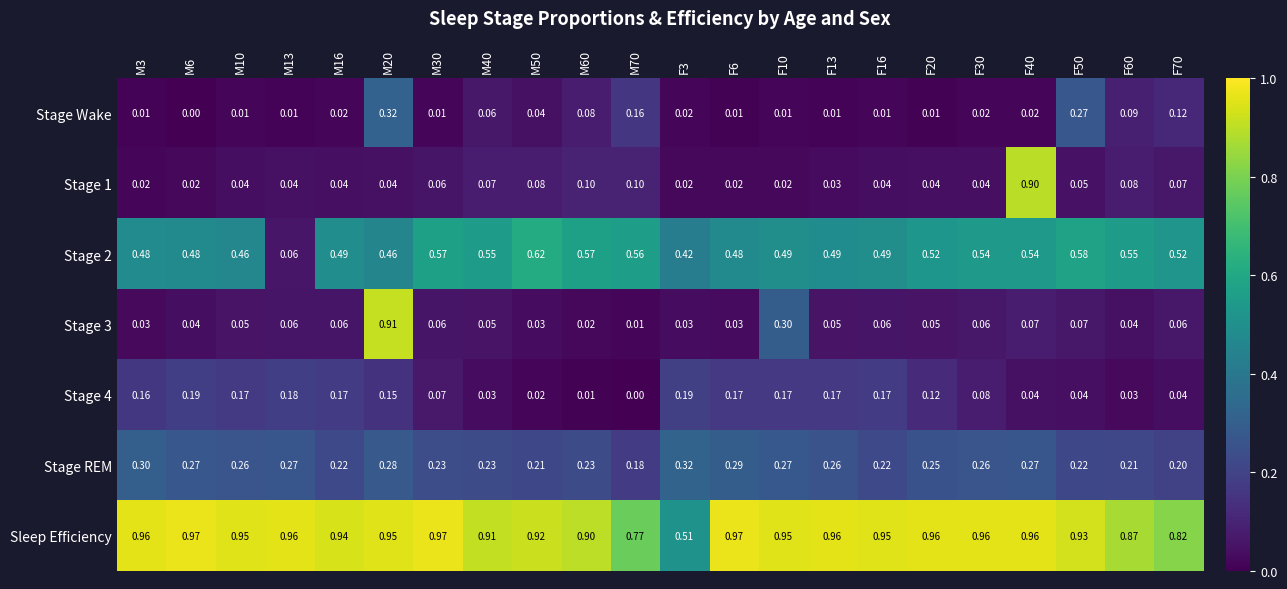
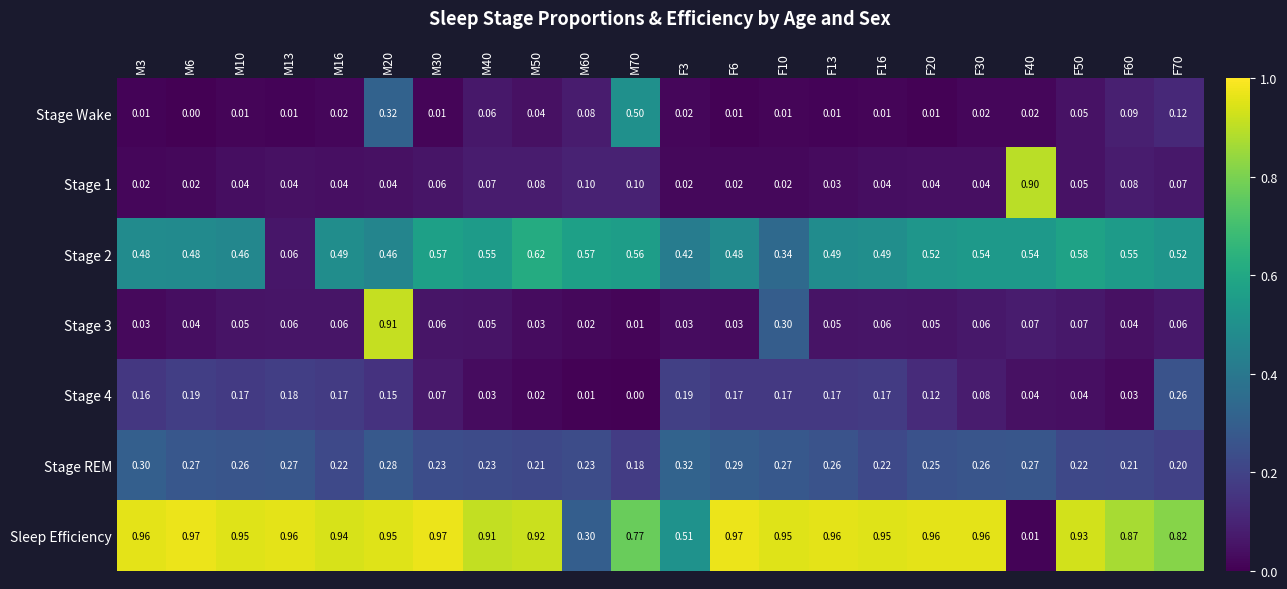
  {
    "Stage Wake": {
      "M3": 0.01,
      "M6": 0.00,
      "M10": 0.01,
      "M13": 0.01,
      "M16": 0.02,
      "M20": 0.32,
      "M30": 0.01,
      "M40": 0.06,
      "M50": 0.04,
      "M60": 0.08,
-     "M70": 0.16,
+     "M70": 0.50,
      "F3": 0.02,
      "F6": 0.01,
      "F10": 0.01,
      "F13": 0.01,
      "F16": 0.01,
      "F20": 0.01,
      "F30": 0.02,
      "F40": 0.02,
-     "F50": 0.27,
+     "F50": 0.05,
      "F60": 0.09,
      "F70": 0.12
    },
    "Stage 1": {
      "M3": 0.02,
      "M6": 0.02,
      "M10": 0.04,
      "M13": 0.04,
      "M16": 0.04,
      "M20": 0.04,
      "M30": 0.06,
      "M40": 0.07,
      "M50": 0.08,
      "M60": 0.10,
      "M70": 0.10,
      "F3": 0.02,
      "F6": 0.02,
      "F10": 0.02,
      "F13": 0.03,
      "F16": 0.04,
      "F20": 0.04,
      "F30": 0.04,
      "F40": 0.90,
      "F50": 0.05,
      "F60": 0.08,
      "F70": 0.07
    },
    "Stage 2": {
      "M3": 0.48,
      "M6": 0.48,
      "M10": 0.46,
      "M13": 0.06,
      "M16": 0.49,
      "M20": 0.46,
      "M30": 0.57,
      "M40": 0.55,
      "M50": 0.62,
      "M60": 0.57,
      "M70": 0.56,
      "F3": 0.42,
      "F6": 0.48,
-     "F10": 0.49,
+     "F10": 0.34,
      "F13": 0.49,
      "F16": 0.49,
      "F20": 0.52,
      "F30": 0.54,
      "F40": 0.54,
      "F50": 0.58,
      "F60": 0.55,
      "F70": 0.52
    },
    "Stage 3": {
      "M3": 0.03,
      "M6": 0.04,
      "M10": 0.05,
      "M13": 0.06,
      "M16": 0.06,
      "M20": 0.91,
      "M30": 0.06,
      "M40": 0.05,
      "M50": 0.03,
      "M60": 0.02,
      "M70": 0.01,
      "F3": 0.03,
      "F6": 0.03,
      "F10": 0.30,
      "F13": 0.05,
      "F16": 0.06,
      "F20": 0.05,
      "F30": 0.06,
      "F40": 0.07,
      "F50": 0.07,
      "F60": 0.04,
      "F70": 0.06
    },
    "Stage 4": {
      "M3": 0.16,
      "M6": 0.19,
      "M10": 0.17,
      "M13": 0.18,
      "M16": 0.17,
      "M20": 0.15,
      "M30": 0.07,
      "M40": 0.03,
      "M50": 0.02,
      "M60": 0.01,
      "M70": 0.00,
      "F3": 0.19,
      "F6": 0.17,
      "F10": 0.17,
      "F13": 0.17,
      "F16": 0.17,
      "F20": 0.12,
      "F30": 0.08,
      "F40": 0.04,
      "F50": 0.04,
      "F60": 0.03,
-     "F70": 0.04
+     "F70": 0.26
    },
    "Stage REM": {
      "M3": 0.30,
      "M6": 0.27,
      "M10": 0.26,
      "M13": 0.27,
      "M16": 0.22,
      "M20": 0.28,
      "M30": 0.23,
      "M40": 0.23,
      "M50": 0.21,
      "M60": 0.23,
      "M70": 0.18,
      "F3": 0.32,
      "F6": 0.29,
      "F10": 0.27,
      "F13": 0.26,
      "F16": 0.22,
      "F20": 0.25,
      "F30": 0.26,
      "F40": 0.27,
      "F50": 0.22,
      "F60": 0.21,
      "F70": 0.20
    },
    "Sleep Efficiency": {
      "M3": 0.96,
      "M6": 0.97,
      "M10": 0.95,
      "M13": 0.96,
      "M16": 0.94,
      "M20": 0.95,
      "M30": 0.97,
      "M40": 0.91,
      "M50": 0.92,
-     "M60": 0.90,
+     "M60": 0.30,
      "M70": 0.77,
      "F3": 0.51,
      "F6": 0.97,
      "F10": 0.95,
      "F13": 0.96,
      "F16": 0.95,
      "F20": 0.96,
      "F30": 0.96,
-     "F40": 0.96,
+     "F40": 0.01,
      "F50": 0.93,
      "F60": 0.87,
      "F70": 0.82
    }
  }
